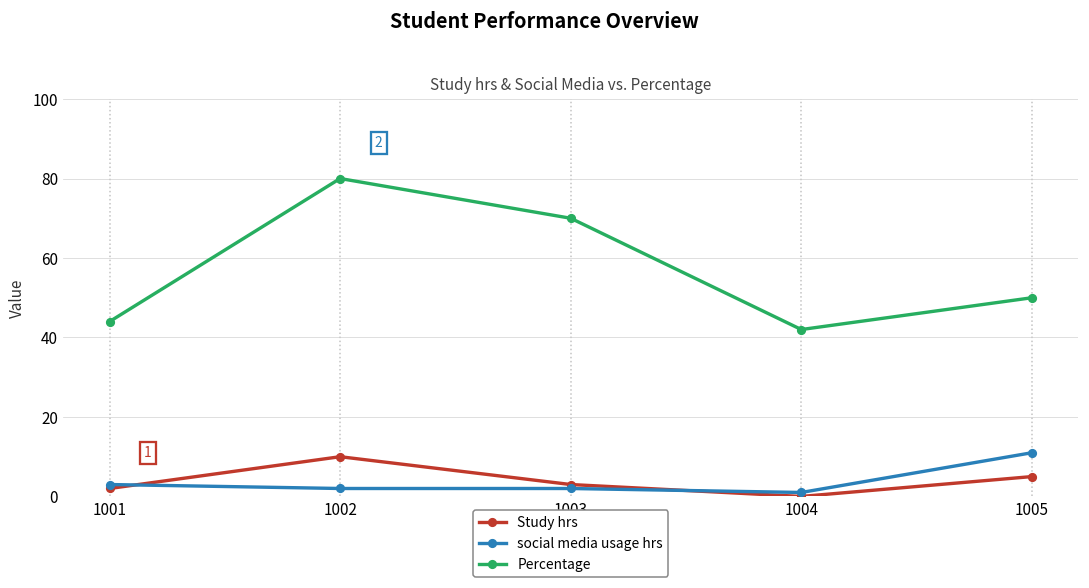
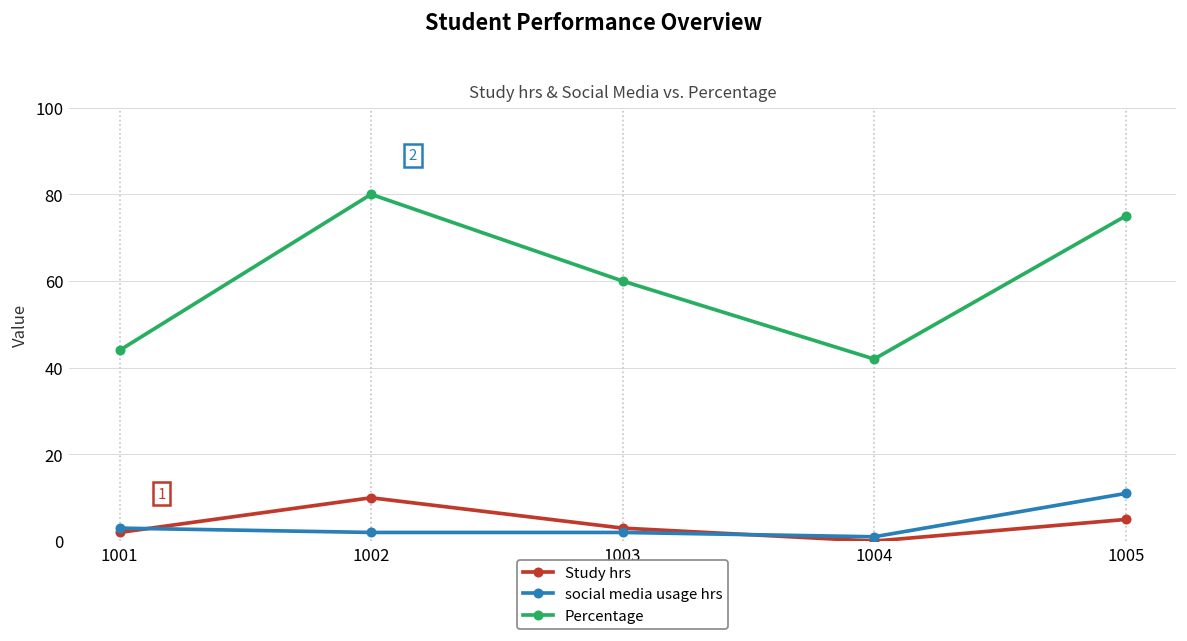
  {
    "Study hrs": {
      "1001": 2,
      "1002": 10,
      "1003": 3,
      "1004": 0,
      "1005": 5
    },
    "social media usage hrs": {
      "1001": 3,
      "1002": 2,
      "1003": 2,
      "1004": 1,
      "1005": 11
    },
    "Percentage": {
      "1001": 44,
      "1002": 80,
-     "1003": 70,
+     "1003": 60,
      "1004": 42,
-     "1005": 50
+     "1005": 75
    }
  }
